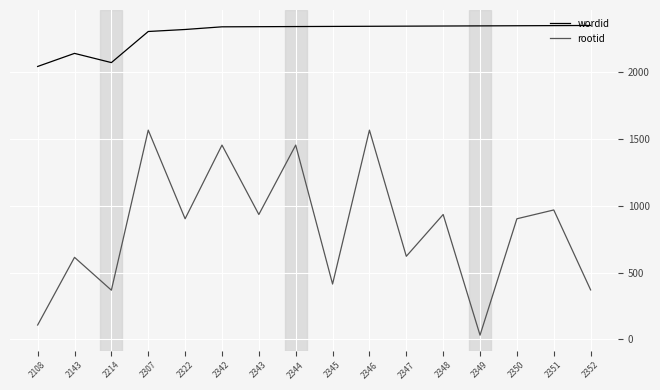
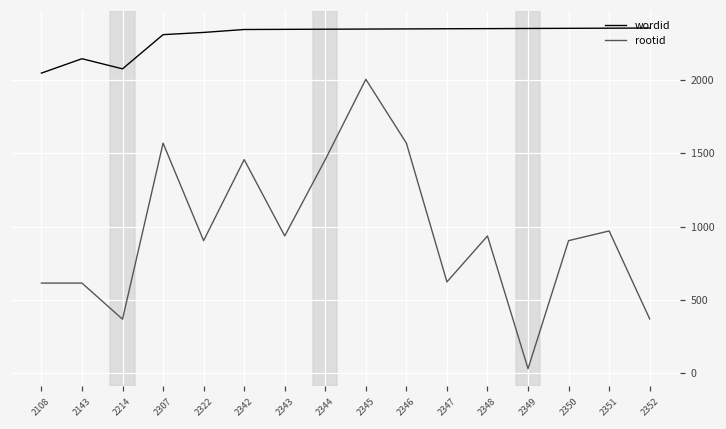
  {
    "wordid": {
      "2108": 2050,
      "2143": 2140,
      "2214": 2070,
      "2307": 2310,
      "2322": 2320,
      "2342": 2340,
      "2343": 2340,
      "2344": 2340,
      "2345": 2350,
      "2346": 2350,
      "2347": 2350,
      "2348": 2350,
      "2349": 2350,
      "2350": 2350,
      "2351": 2350,
      "2352": 2350
    },
    "rootid": {
-     "2108": 110,
+     "2108": 620,
      "2143": 620,
      "2214": 370,
      "2307": 1570,
      "2322": 900,
      "2342": 1460,
      "2343": 940,
      "2344": 1460,
-     "2345": 420,
+     "2345": 2000,
      "2346": 1570,
      "2347": 620,
      "2348": 940,
      "2349": 30,
      "2350": 900,
      "2351": 970,
      "2352": 370
    }
  }
